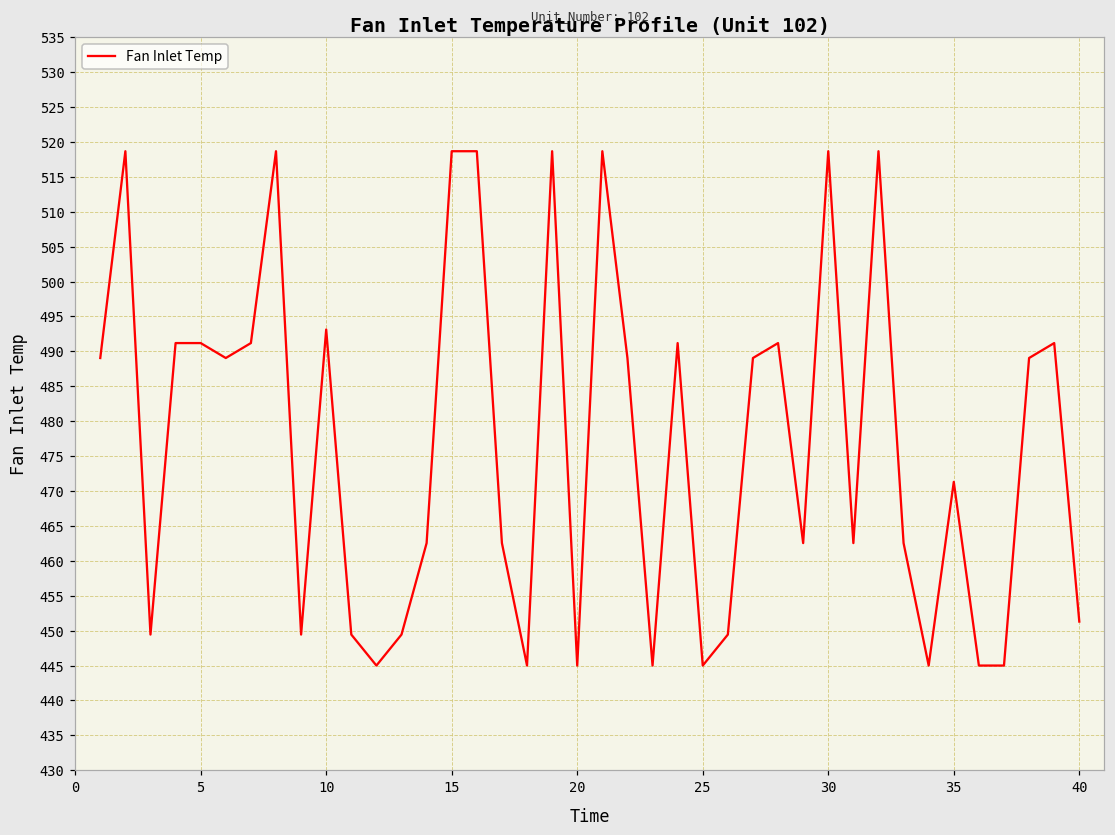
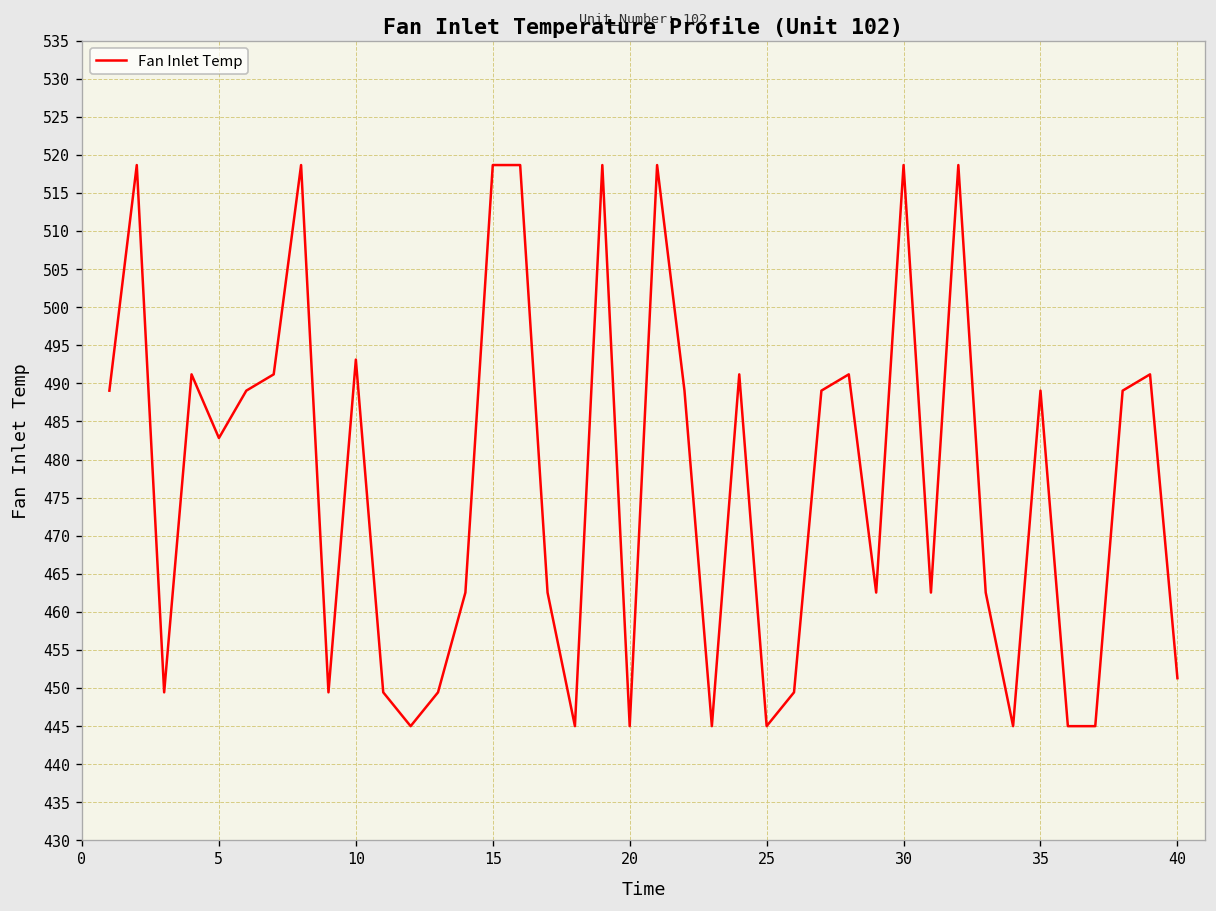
  {
-   "5": 491,
+   "5": 483,
    "10": 493,
    "15": 519,
    "20": 445,
    "25": 445,
    "30": 519,
-   "35": 471,
+   "35": 489,
    "40": 451
  }
